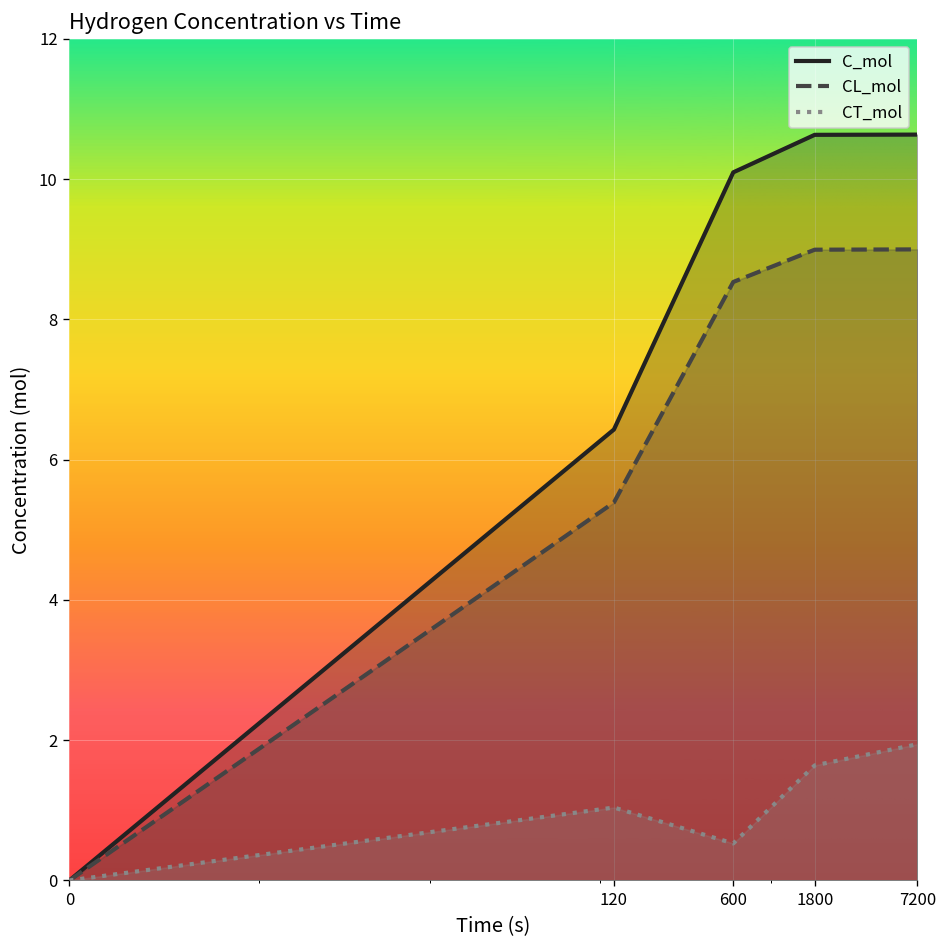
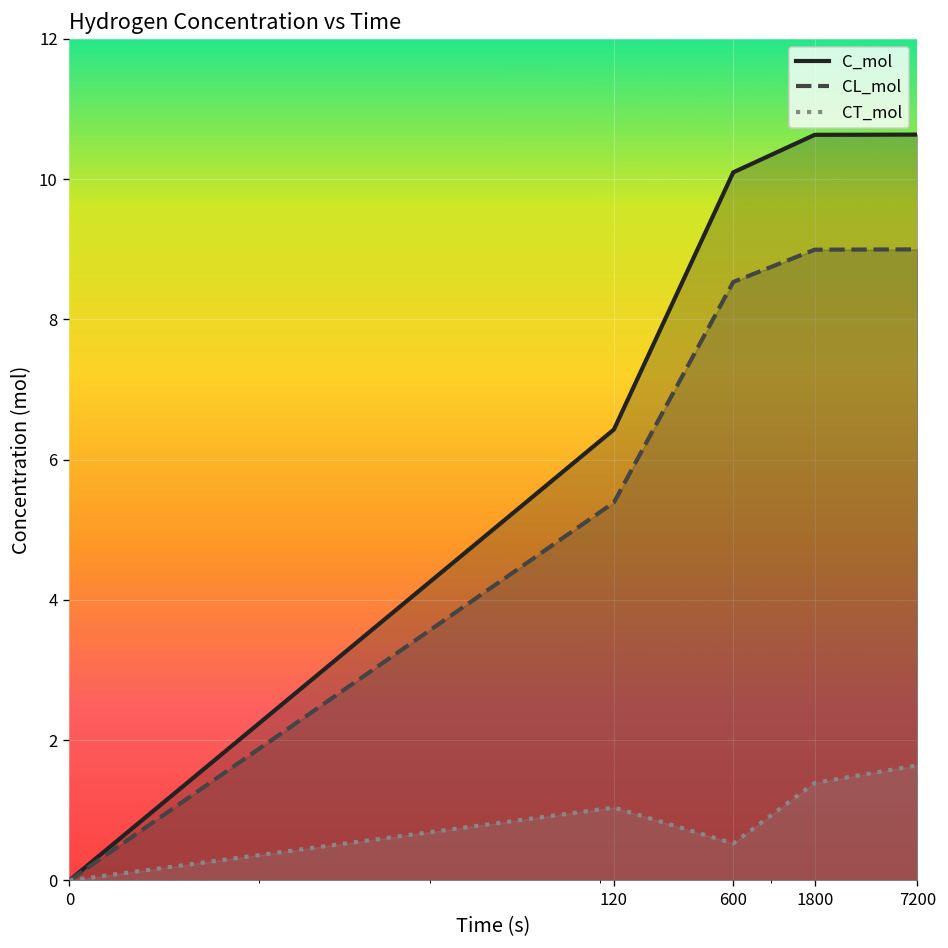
  {
    "CT_mol": {
      "120": 1.0,
      "600": 0.5,
-     "1800": 1.6,
-     "7200": 1.9
+     "1800": 1.4,
+     "7200": 1.6
    }
  }
